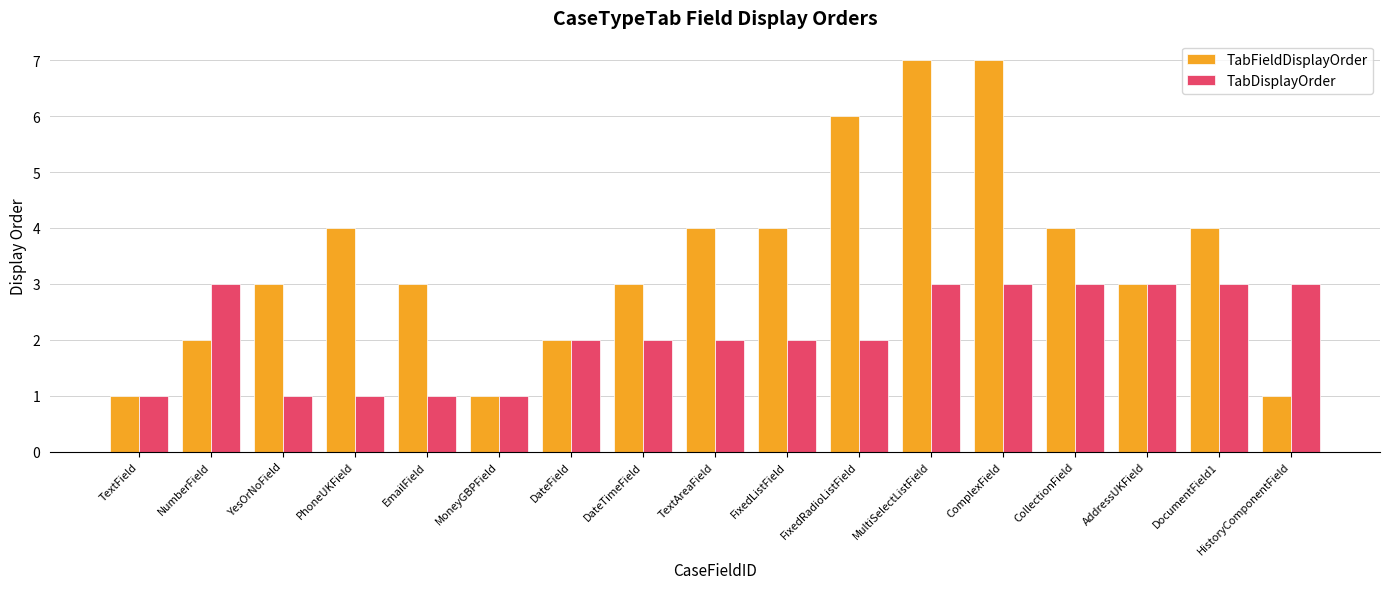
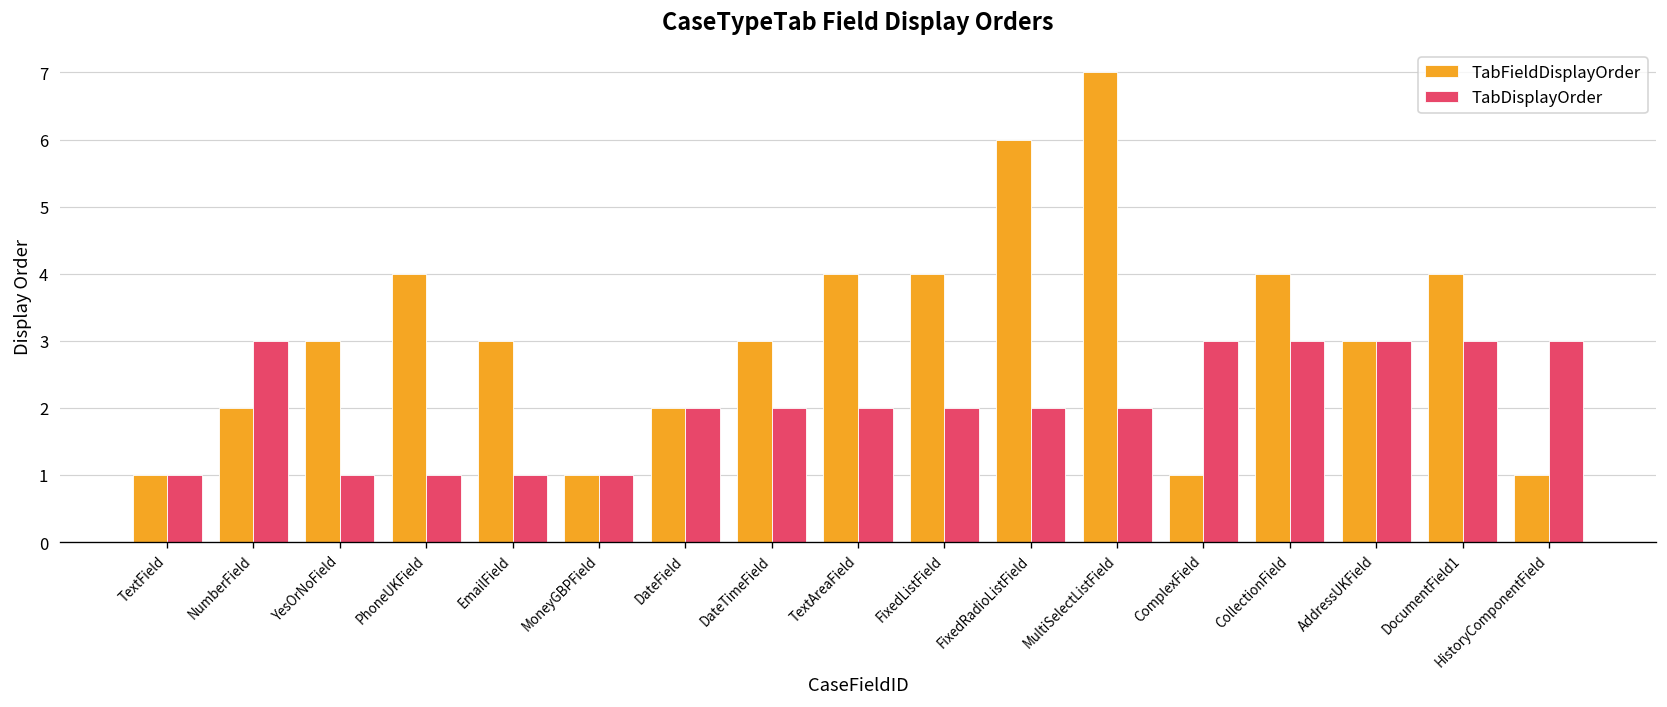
  {
    "TabFieldDisplayOrder": {
      "TextField": 1,
      "NumberField": 2,
      "YesOrNoField": 3,
      "PhoneUKField": 4,
      "EmailField": 3,
      "MoneyGBPField": 1,
      "DateField": 2,
      "DateTimeField": 3,
      "TextAreaField": 4,
      "FixedListField": 4,
      "FixedRadioListField": 6,
      "MultiSelectListField": 7,
-     "ComplexField": 7,
+     "ComplexField": 1,
      "CollectionField": 4,
      "AddressUKField": 3,
      "DocumentField1": 4,
      "HistoryComponentField": 1
    },
    "TabDisplayOrder": {
      "TextField": 1,
      "NumberField": 3,
      "YesOrNoField": 1,
      "PhoneUKField": 1,
      "EmailField": 1,
      "MoneyGBPField": 1,
      "DateField": 2,
      "DateTimeField": 2,
      "TextAreaField": 2,
      "FixedListField": 2,
      "FixedRadioListField": 2,
-     "MultiSelectListField": 3,
+     "MultiSelectListField": 2,
      "ComplexField": 3,
      "CollectionField": 3,
      "AddressUKField": 3,
      "DocumentField1": 3,
      "HistoryComponentField": 3
    }
  }
